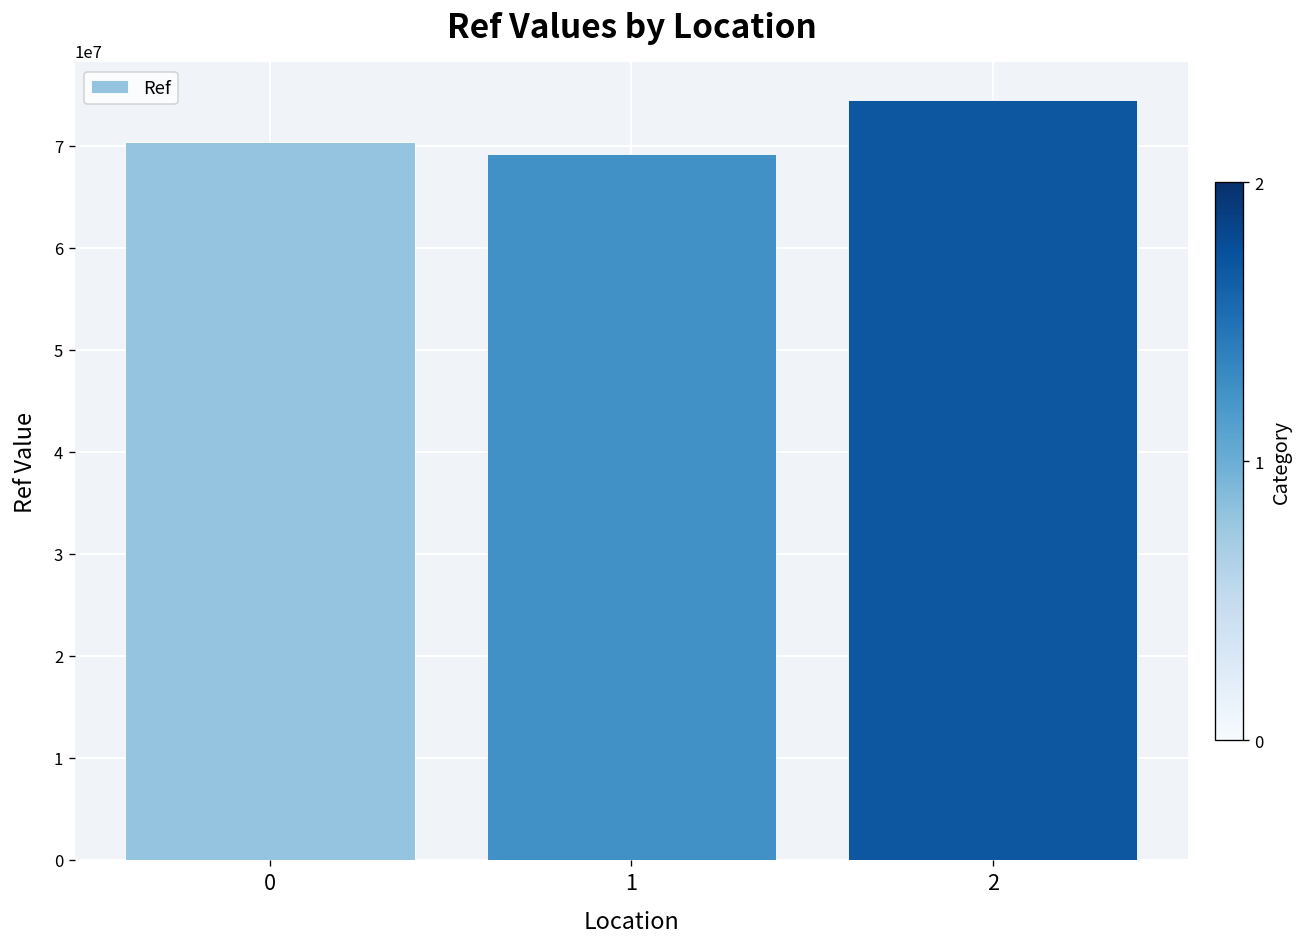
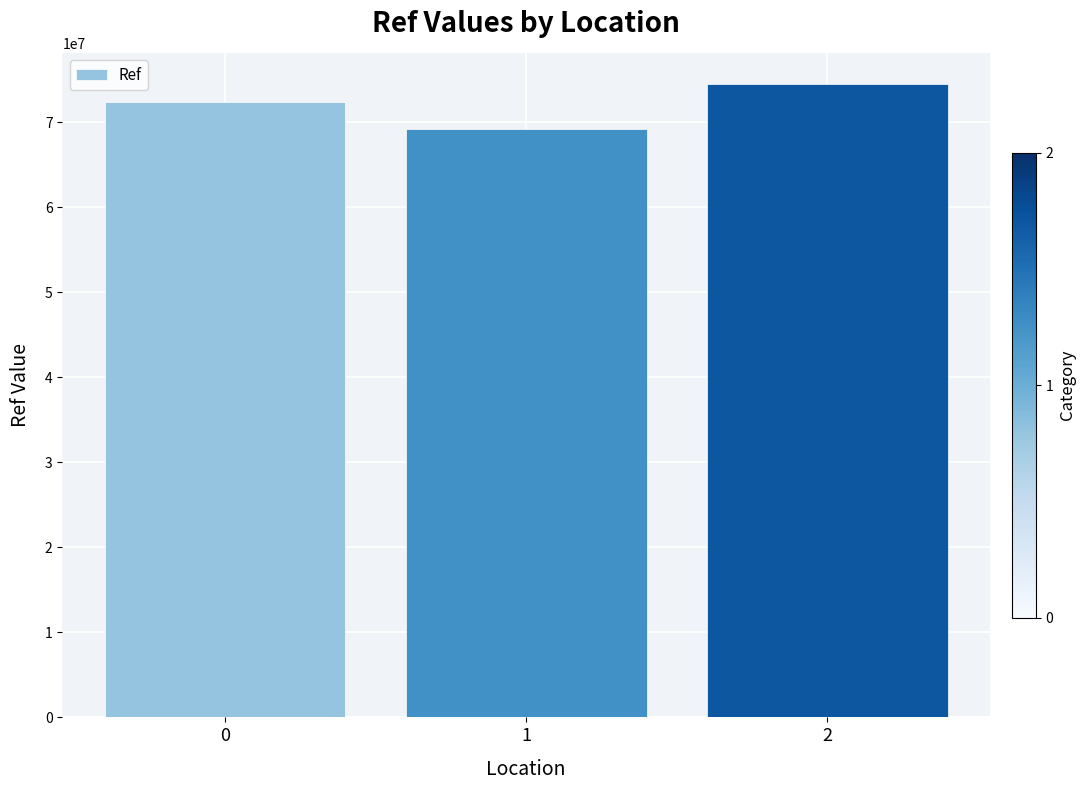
  {
-   "0": 70000000,
+   "0": 72000000,
    "1": 69000000,
    "2": 74000000
  }
